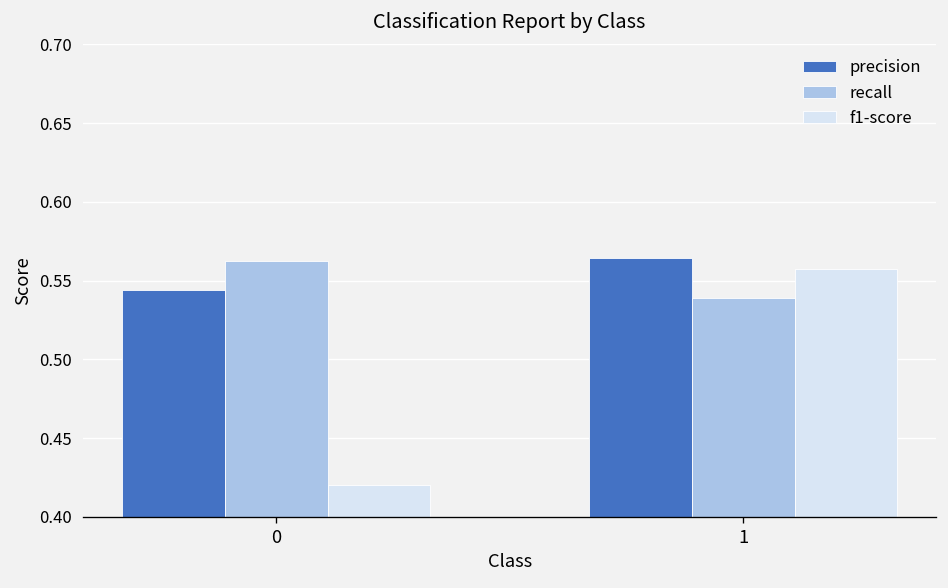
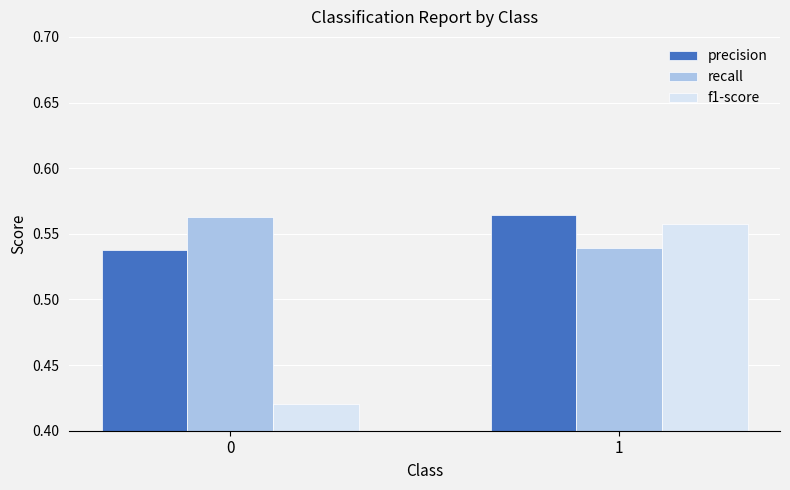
  {
    "precision": {
-     "0": 0.544,
+     "0": 0.537,
      "1": 0.564
    },
    "recall": {
      "0": 0.563,
      "1": 0.539
    },
    "f1-score": {
      "0": 0.420,
      "1": 0.558
    }
  }
